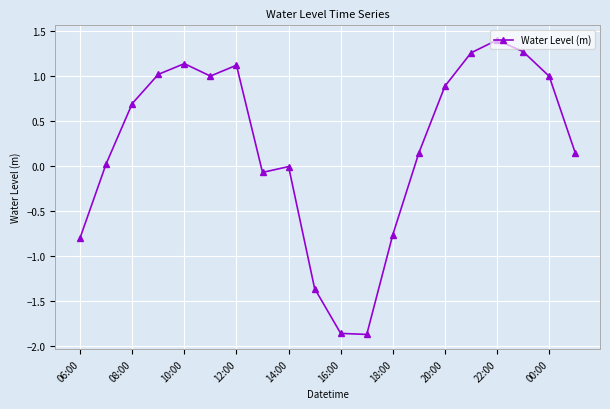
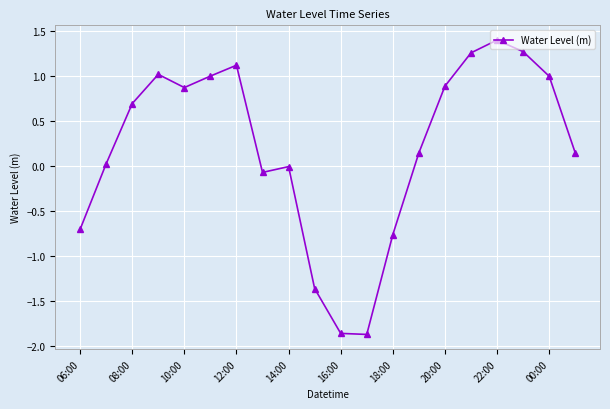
  {
-   "06:00": -0.8,
+   "06:00": -0.7,
    "08:00": 0.7,
-   "10:00": 1.1,
+   "10:00": 0.9,
    "12:00": 1.1,
    "14:00": 0.0,
    "16:00": -1.9,
    "18:00": -0.8,
    "20:00": 0.9,
    "00:00": 1.0
  }
